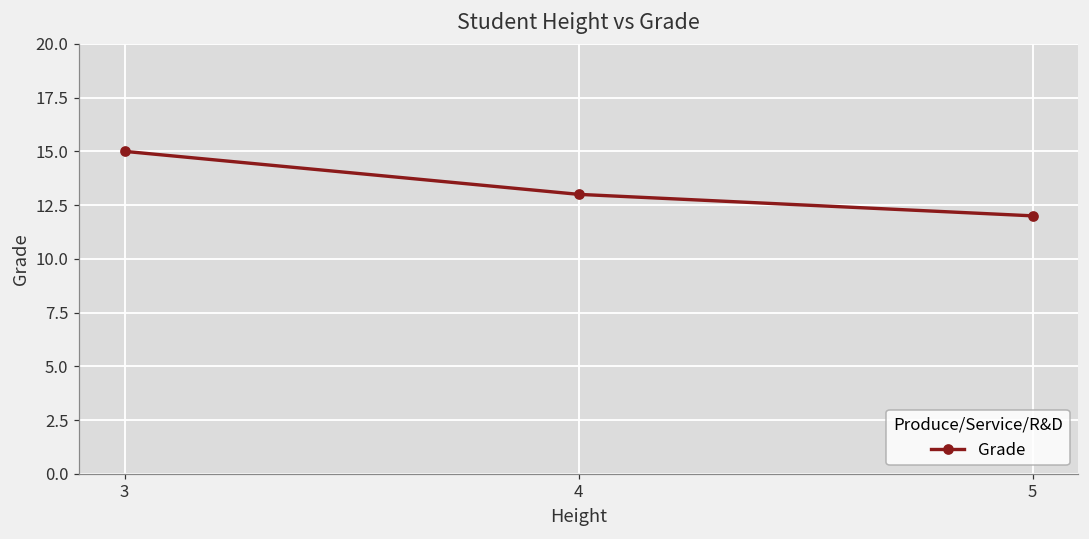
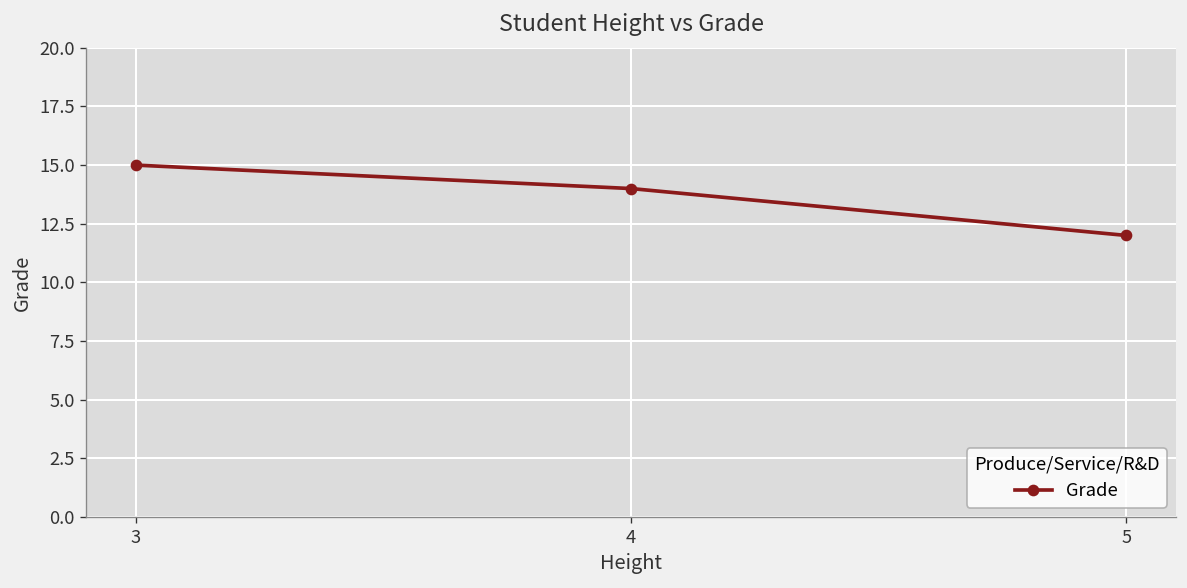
  {
    "3": 15,
-   "4": 13,
+   "4": 14,
    "5": 12
  }
